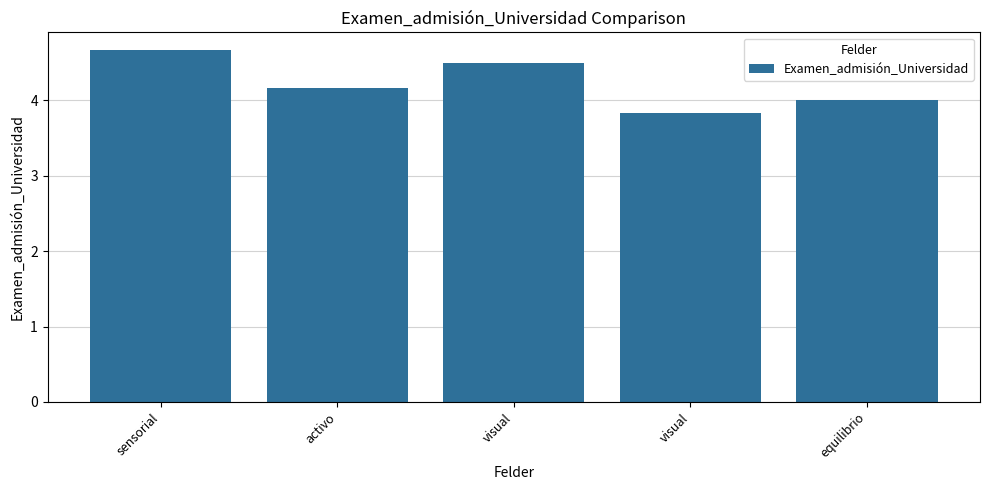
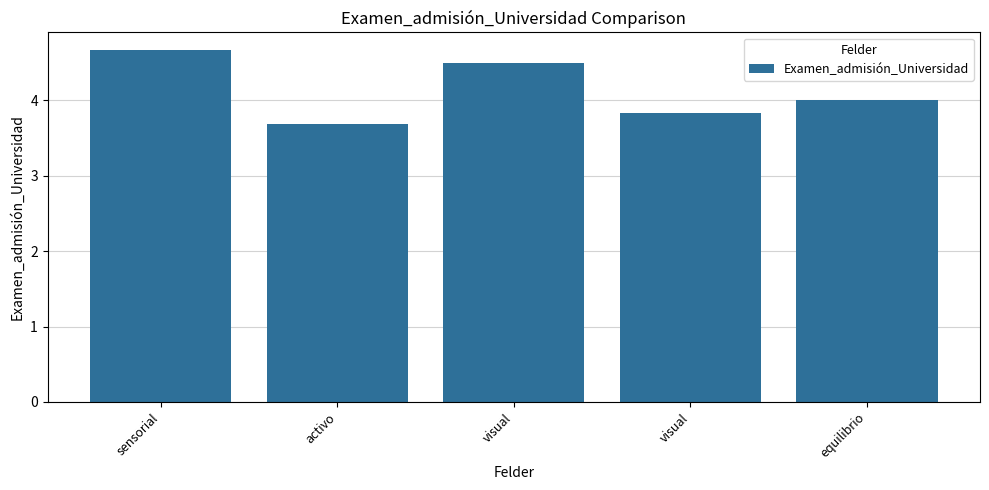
  {
    "sensorial": 4.7,
-   "activo": 4.2,
+   "activo": 3.7,
    "equilibrio": 4.0
  }
